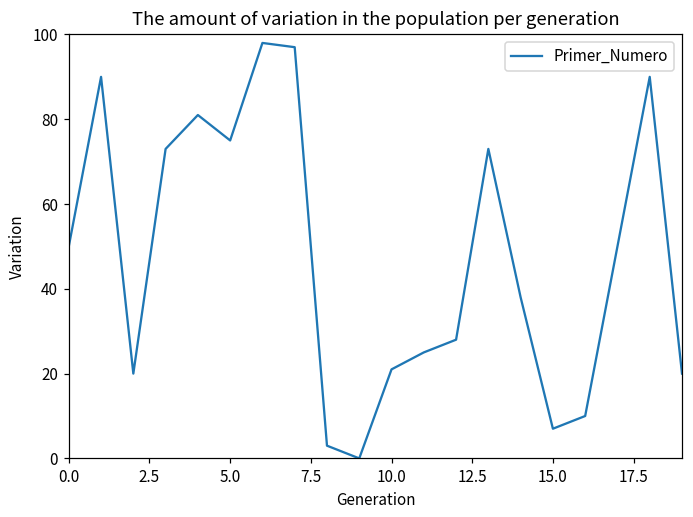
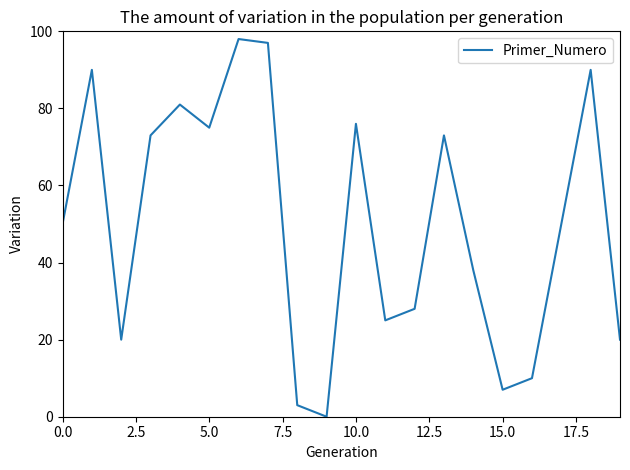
  {
    "0.0": 50,
    "5.0": 75,
-   "10.0": 21,
+   "10.0": 76,
    "15.0": 7
  }
